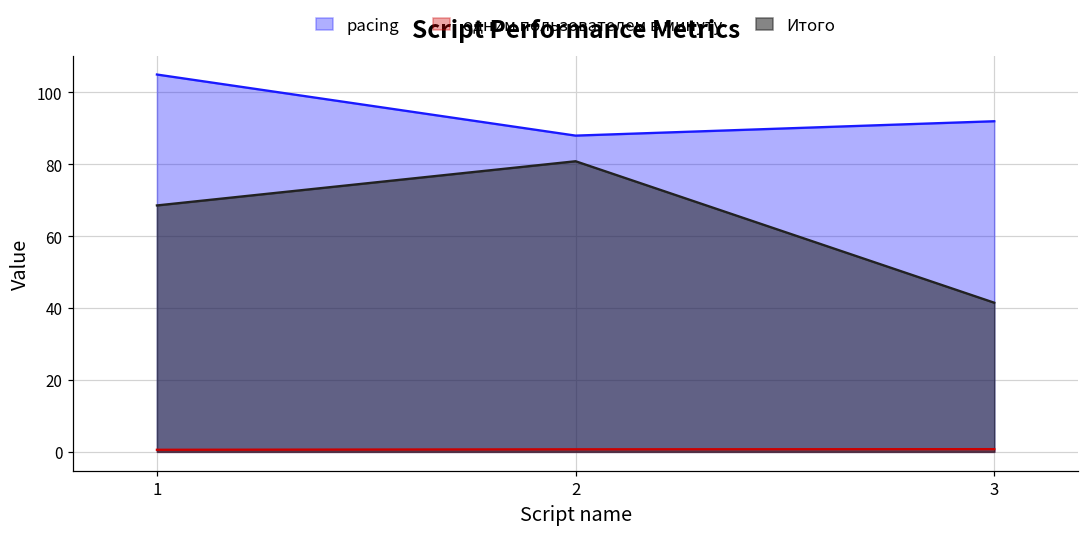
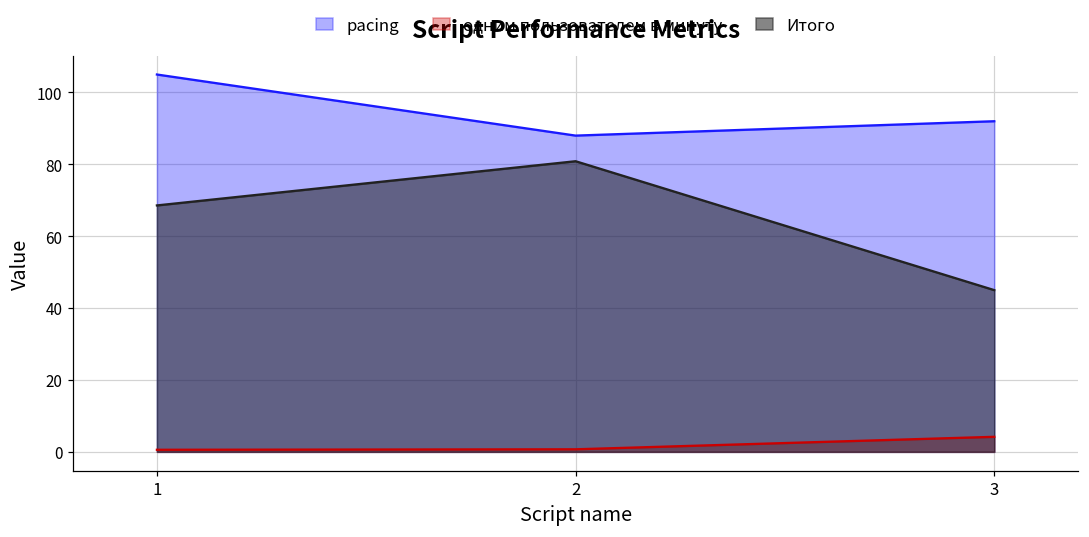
  {
    "pacing": {
      "1": 105,
      "2": 88,
      "3": 92
    },
    "одним пользователем в минуту": {
      "1": 1,
      "2": 1,
-     "3": 1
+     "3": 4
    },
    "Итого": {
      "1": 69,
      "2": 81,
-     "3": 42
+     "3": 45
    }
  }
